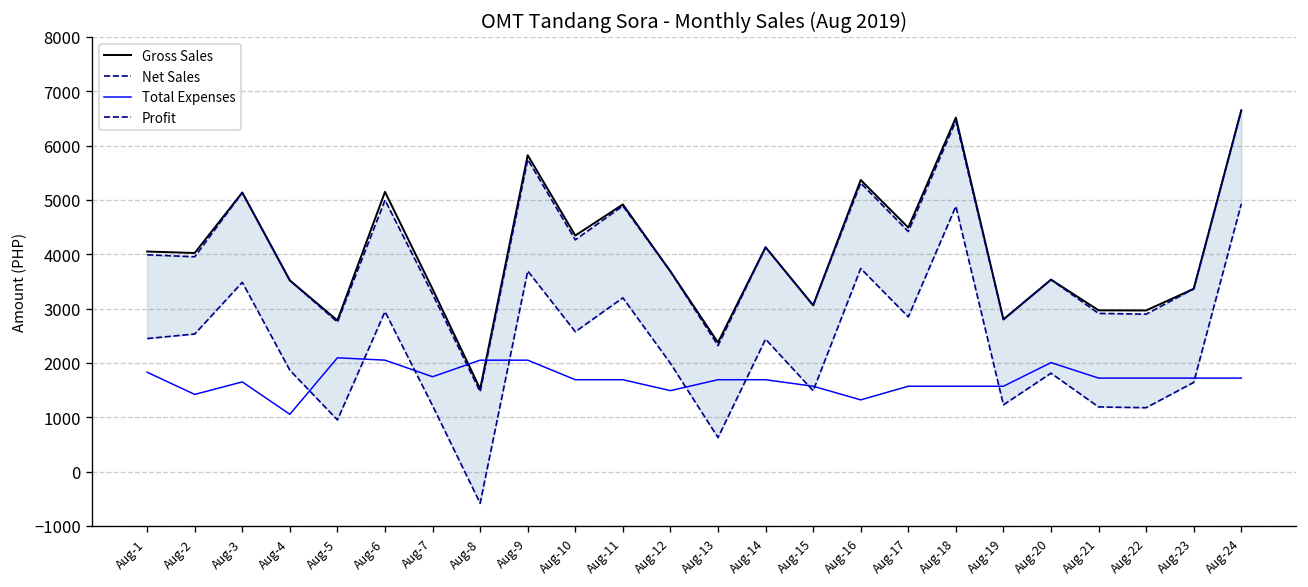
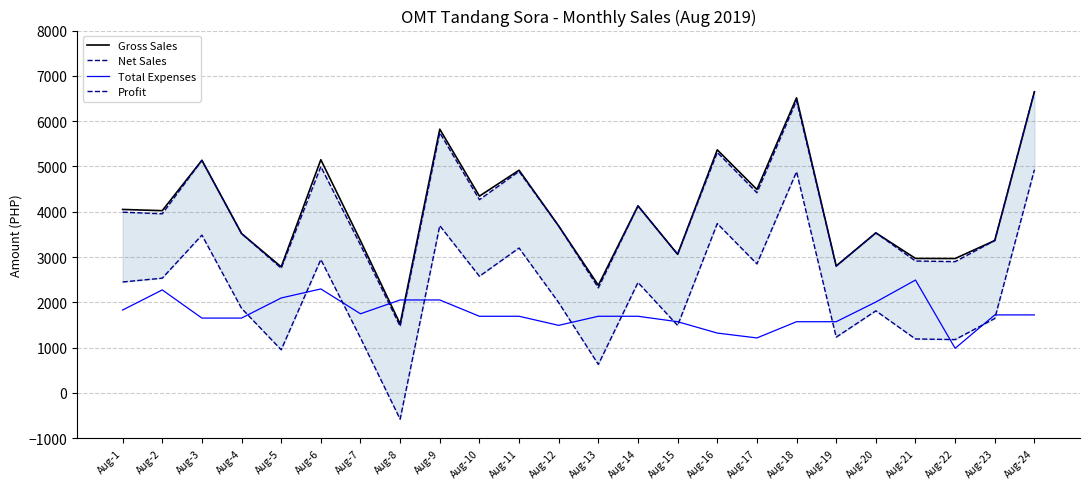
  {
    "Gross Sales": {
      "Aug-1": 4100,
      "Aug-2": 4000,
      "Aug-6": 5100,
      "Aug-7": 3400,
      "Aug-9": 5800,
      "Aug-10": 4300,
      "Aug-16": 5400,
      "Aug-17": 4500,
      "Aug-18": 6500,
      "Aug-22": 3000
    },
    "Total Expenses": {
      "Aug-1": 1800,
-     "Aug-2": 1400,
+     "Aug-2": 2300,
      "Aug-3": 1700,
-     "Aug-4": 1100,
+     "Aug-4": 1700,
      "Aug-5": 2100,
-     "Aug-6": 2100,
+     "Aug-6": 2300,
      "Aug-7": 1700,
      "Aug-8": 2100,
      "Aug-9": 2100,
      "Aug-10": 1700,
      "Aug-11": 1700,
      "Aug-12": 1500,
      "Aug-13": 1700,
      "Aug-14": 1700,
      "Aug-15": 1600,
      "Aug-16": 1300,
-     "Aug-17": 1600,
+     "Aug-17": 1200,
      "Aug-18": 1600,
      "Aug-19": 1600,
      "Aug-20": 2000,
-     "Aug-21": 1700,
-     "Aug-22": 1700,
+     "Aug-21": 2500,
+     "Aug-22": 1000,
      "Aug-23": 1700,
      "Aug-24": 1700
    }
  }
